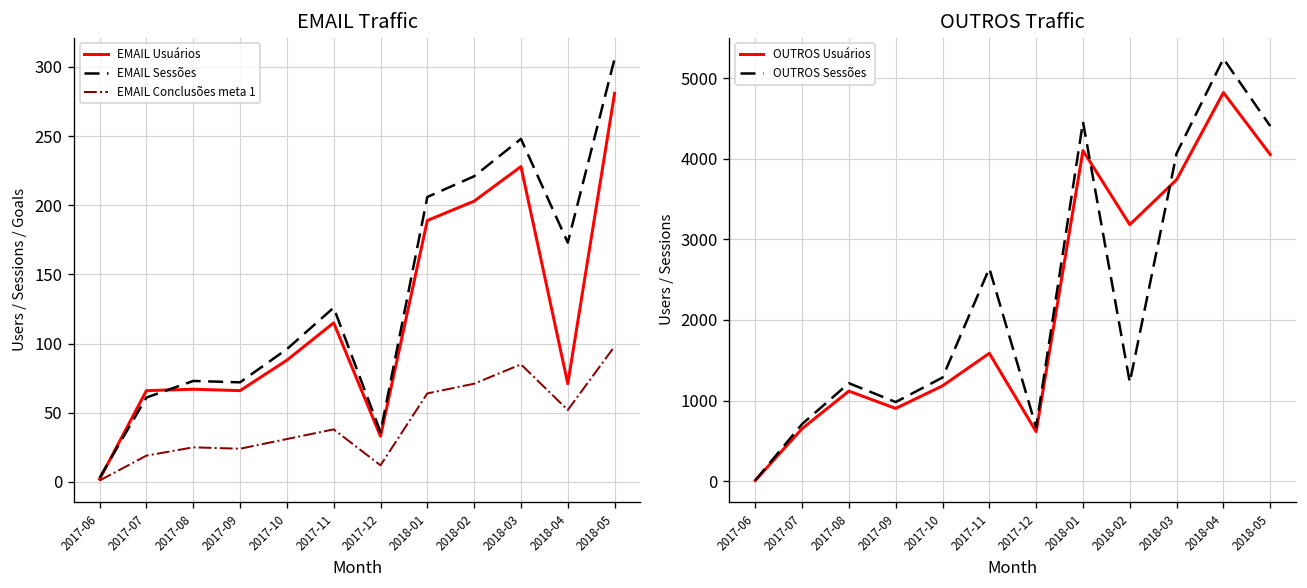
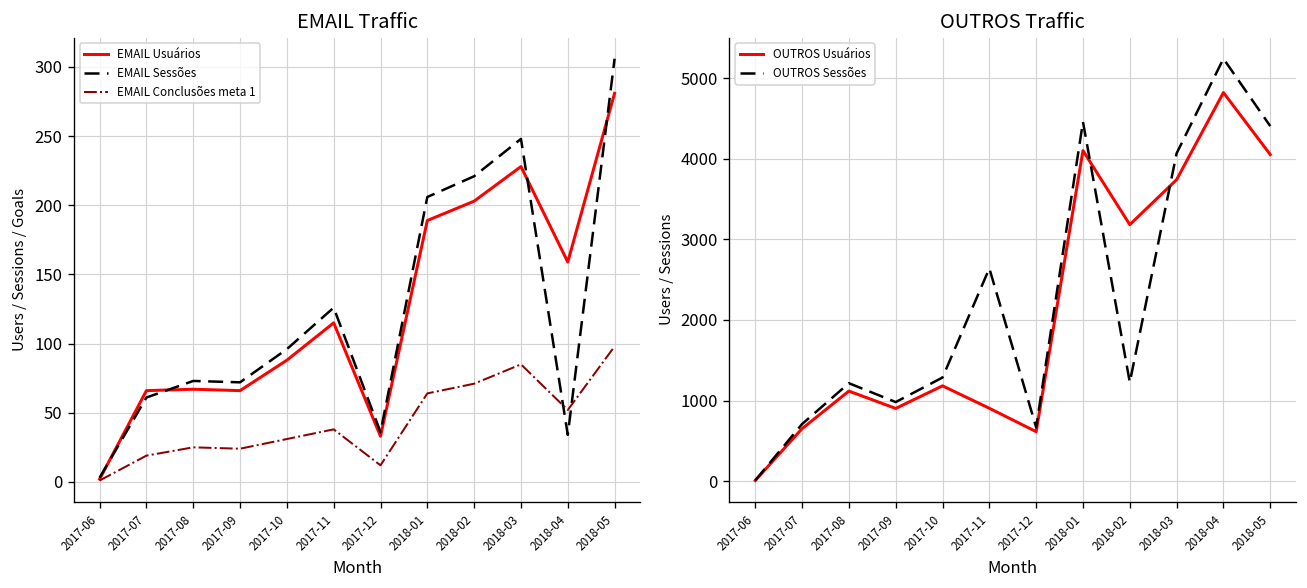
  {
    "EMAIL Traffic": {
      "EMAIL Usuários": {
        "2017-07": 66,
        "2017-08": 67,
        "2017-09": 66,
        "2017-10": 88,
        "2017-11": 115,
        "2017-12": 33,
        "2018-01": 189,
        "2018-02": 203,
        "2018-03": 228,
-       "2018-04": 71,
+       "2018-04": 159,
        "2018-05": 281
      },
      "EMAIL Sessões": {
        "2017-07": 61,
        "2017-08": 73,
        "2017-09": 72,
        "2017-10": 96,
        "2017-11": 126,
        "2017-12": 36,
        "2018-01": 206,
        "2018-02": 221,
        "2018-03": 248,
-       "2018-04": 173,
+       "2018-04": 34,
        "2018-05": 306
      },
      "EMAIL Conclusões meta 1": {
        "2017-07": 19,
        "2017-08": 25,
        "2017-09": 24,
        "2017-10": 31,
        "2017-11": 38,
        "2017-12": 12,
        "2018-01": 64,
        "2018-02": 71,
        "2018-03": 85,
        "2018-04": 52,
        "2018-05": 98
      }
    },
    "OUTROS Traffic": {
      "OUTROS Usuários": {
        "2017-07": 700,
        "2017-08": 1100,
        "2017-09": 900,
        "2017-10": 1200,
-       "2017-11": 1600,
+       "2017-11": 900,
        "2017-12": 600,
        "2018-01": 4100,
        "2018-02": 3200,
        "2018-03": 3700,
        "2018-04": 4800,
        "2018-05": 4100
      },
      "OUTROS Sessões": {
        "2017-07": 700,
        "2017-08": 1200,
        "2017-09": 1000,
        "2017-10": 1300,
        "2017-11": 2600,
        "2017-12": 700,
        "2018-01": 4500,
        "2018-02": 1200,
        "2018-03": 4100,
        "2018-04": 5200,
        "2018-05": 4400
      }
    }
  }
